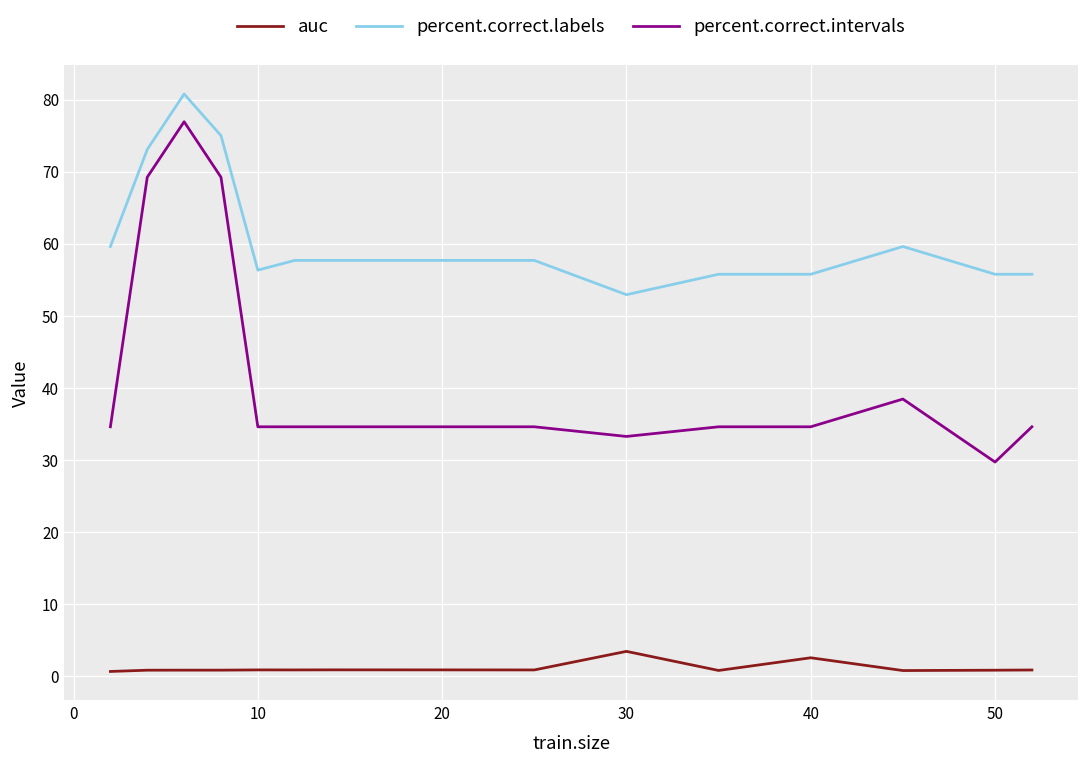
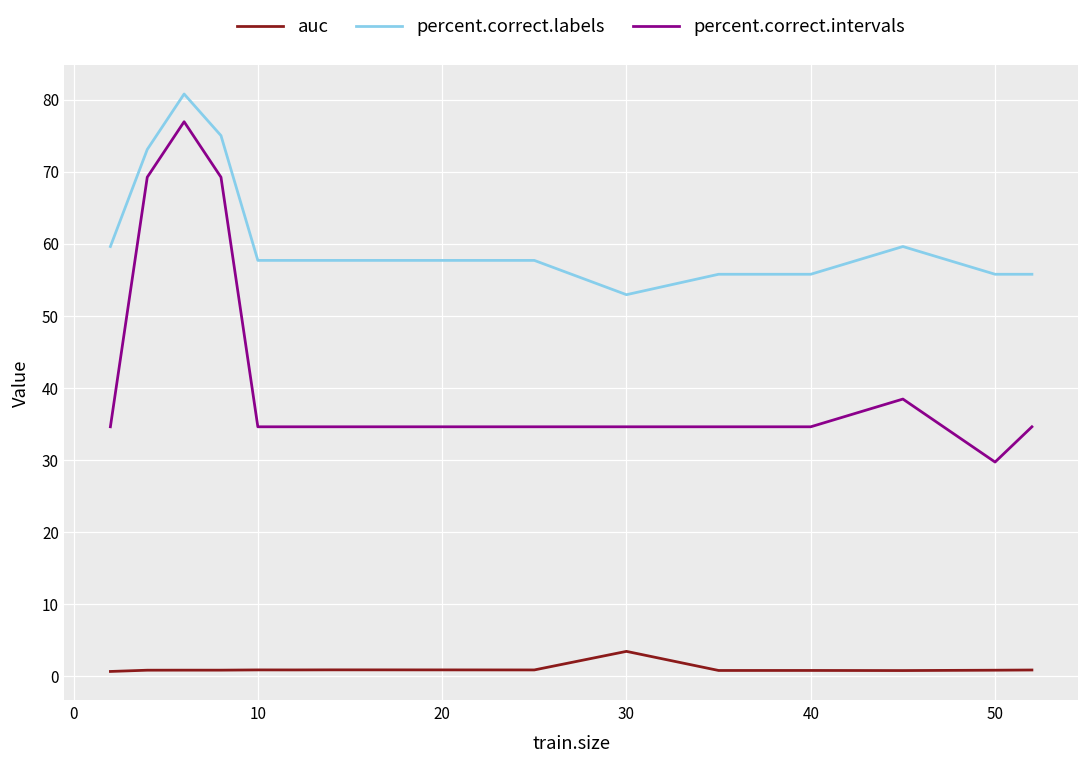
  {
    "auc": {
      "10": 1,
      "20": 1,
      "30": 3,
-     "40": 3,
+     "40": 1,
      "50": 1
    },
    "percent.correct.labels": {
-     "10": 56,
+     "10": 58,
      "20": 58,
      "30": 53,
      "40": 56,
      "50": 56
    },
    "percent.correct.intervals": {
      "10": 35,
      "20": 35,
-     "30": 33,
+     "30": 35,
      "40": 35,
      "50": 30
    }
  }
